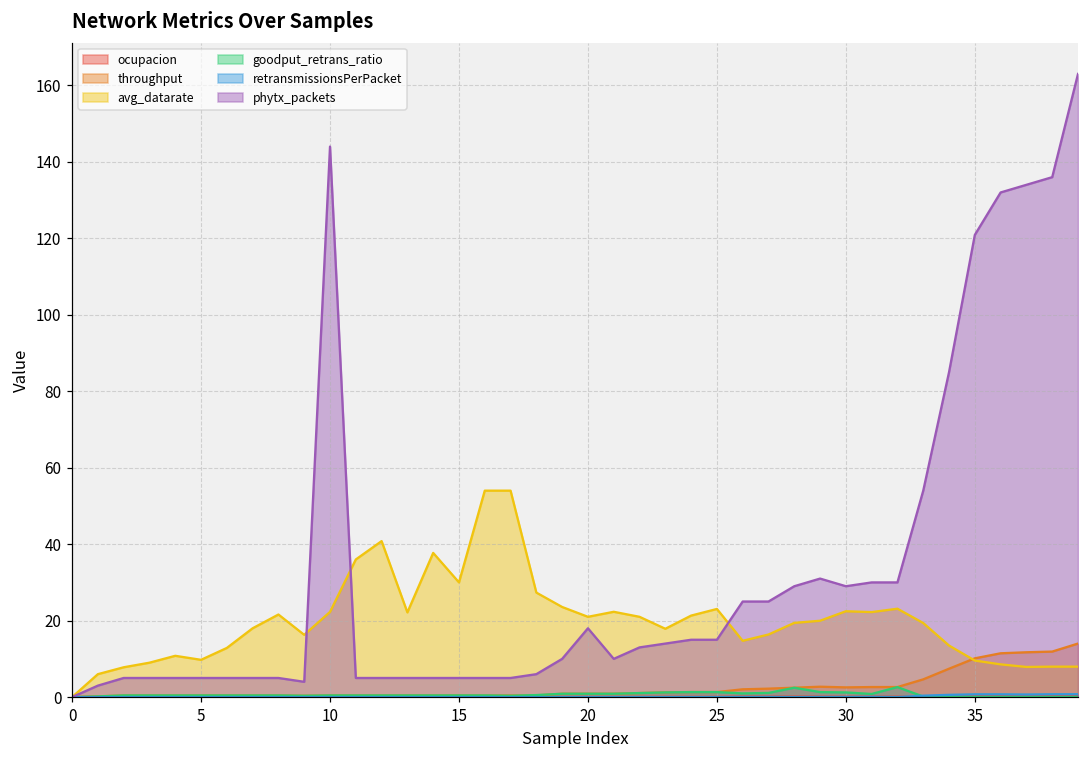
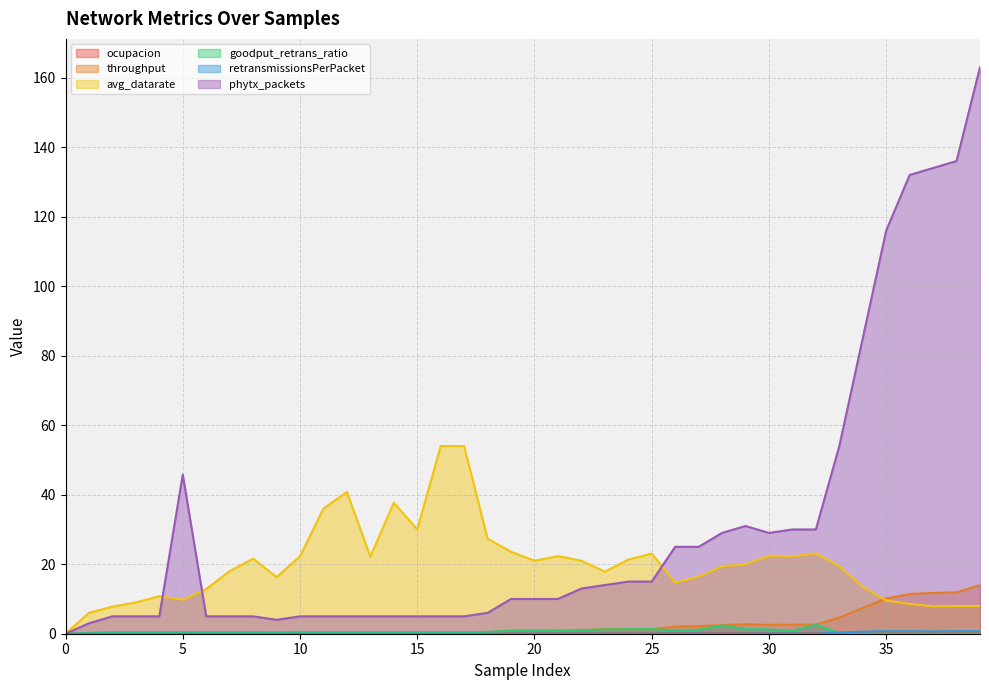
  {
    "goodput_retrans_ratio": {
      "30": 1
    },
    "phytx_packets": {
-     "5": 5,
-     "10": 144,
+     "5": 46,
+     "10": 5,
      "15": 5,
-     "20": 18,
+     "20": 10,
      "25": 15,
      "30": 29,
-     "35": 121
+     "35": 116
    }
  }
